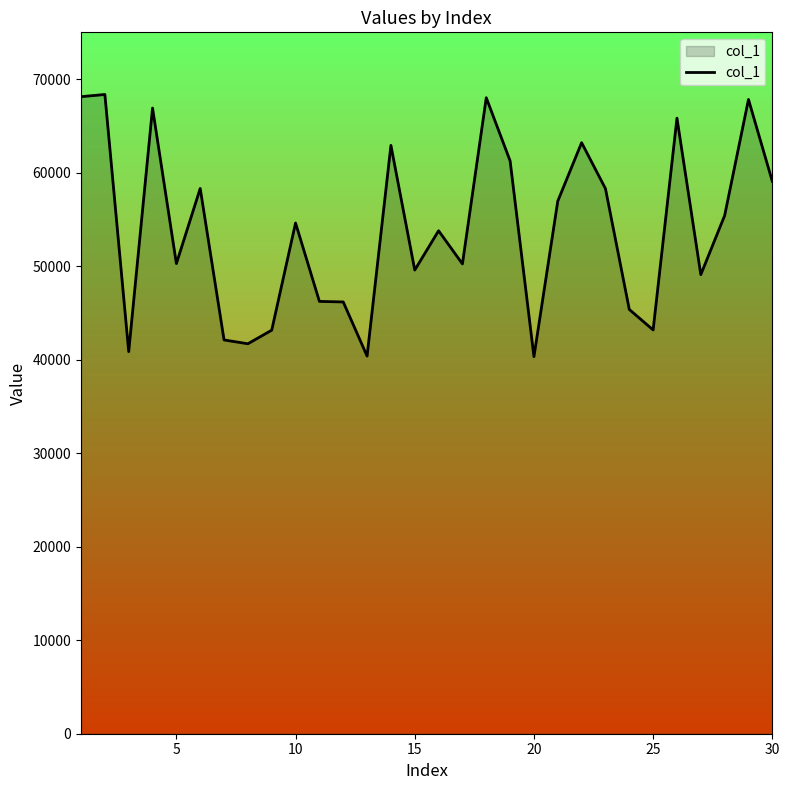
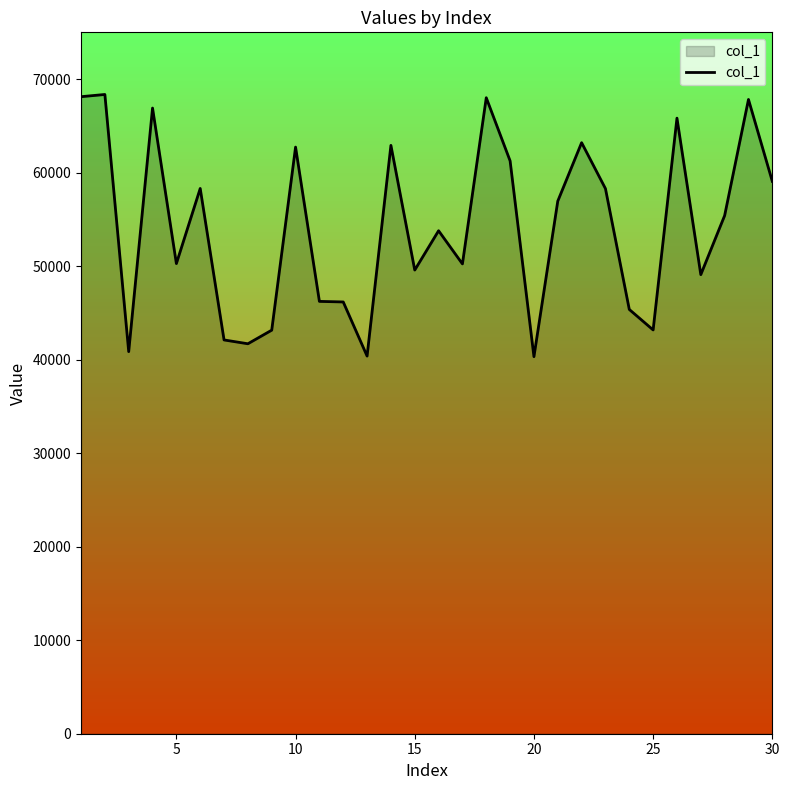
  {
    "col_1": {
      "5": 50000,
-     "10": 55000,
+     "10": 63000,
      "15": 50000,
      "20": 40000,
      "25": 43000
    }
  }
